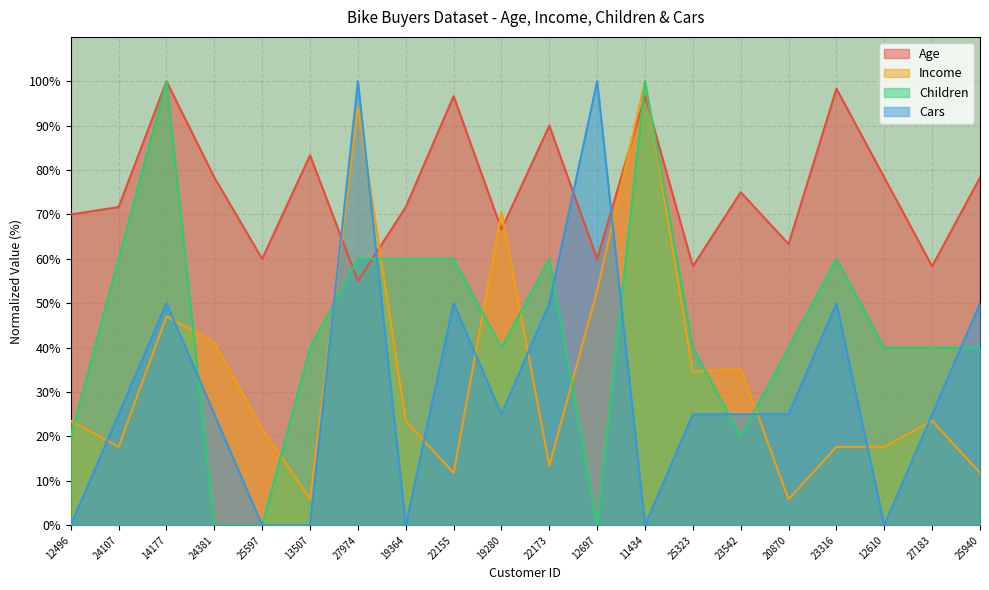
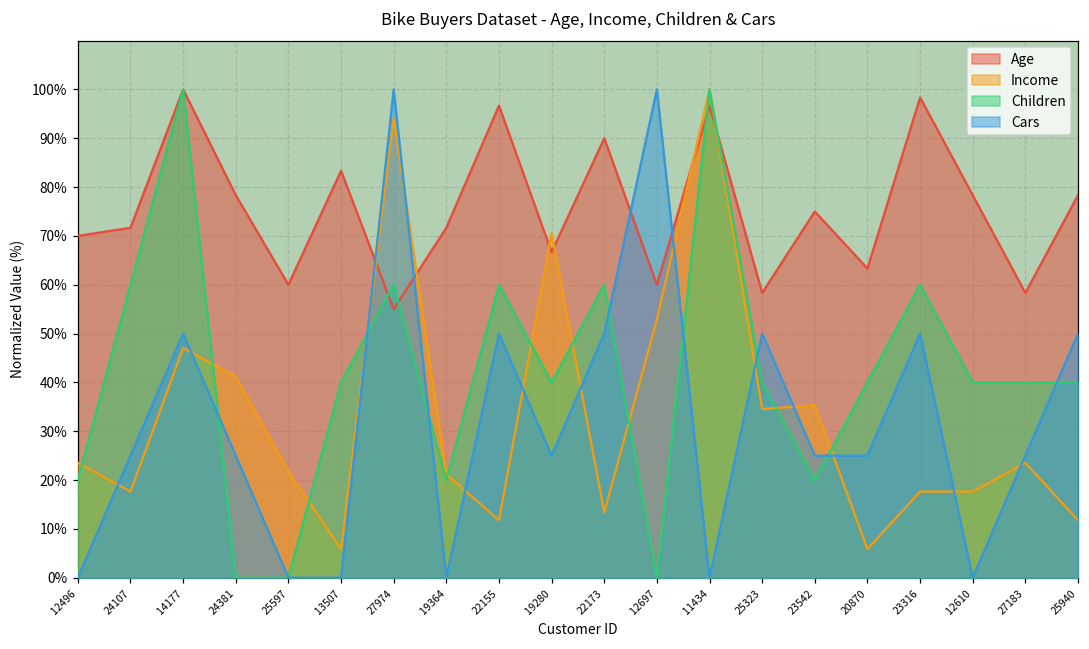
  {
    "Age": {
      "12496": "70%",
      "24107": "72%",
      "24381": "78%",
      "25597": "60%",
      "13507": "83%",
      "27974": "55%",
      "19364": "72%",
      "22155": "97%",
      "19280": "67%",
      "22173": "90%",
      "12697": "60%",
      "11434": "97%",
      "25323": "58%",
      "23542": "75%",
      "20870": "63%",
      "23316": "98%",
      "12610": "78%",
      "27183": "58%",
      "25940": "78%"
    },
    "Income": {
      "12496": "24%",
      "24107": "18%",
      "14177": "47%",
      "24381": "41%",
      "25597": "22%",
      "13507": "6%",
      "27974": "94%",
-     "19364": "24%",
+     "19364": "21%",
      "22155": "12%",
      "19280": "71%",
      "22173": "13%",
      "12697": "53%",
      "25323": "35%",
      "23542": "35%",
      "20870": "6%",
      "23316": "18%",
      "12610": "18%",
      "27183": "24%",
      "25940": "12%"
    },
    "Children": {
      "12496": "20%",
      "24107": "60%",
      "24381": "0%",
      "13507": "40%",
      "27974": "60%",
-     "19364": "60%",
+     "19364": "20%",
      "22155": "60%",
      "19280": "40%",
      "22173": "60%",
      "12697": "0%",
      "25323": "40%",
      "23542": "20%",
      "20870": "40%",
      "23316": "60%",
      "12610": "40%",
      "27183": "40%",
      "25940": "40%"
    },
    "Cars": {
      "12496": "0%",
      "24107": "25%",
      "14177": "50%",
      "24381": "25%",
      "13507": "0%",
      "27974": "100%",
      "19364": "0%",
      "22155": "50%",
      "19280": "25%",
      "22173": "50%",
      "12697": "100%",
      "11434": "0%",
-     "25323": "25%",
+     "25323": "50%",
      "23542": "25%",
      "20870": "25%",
      "23316": "50%",
      "12610": "0%",
      "27183": "25%",
      "25940": "50%"
    }
  }
